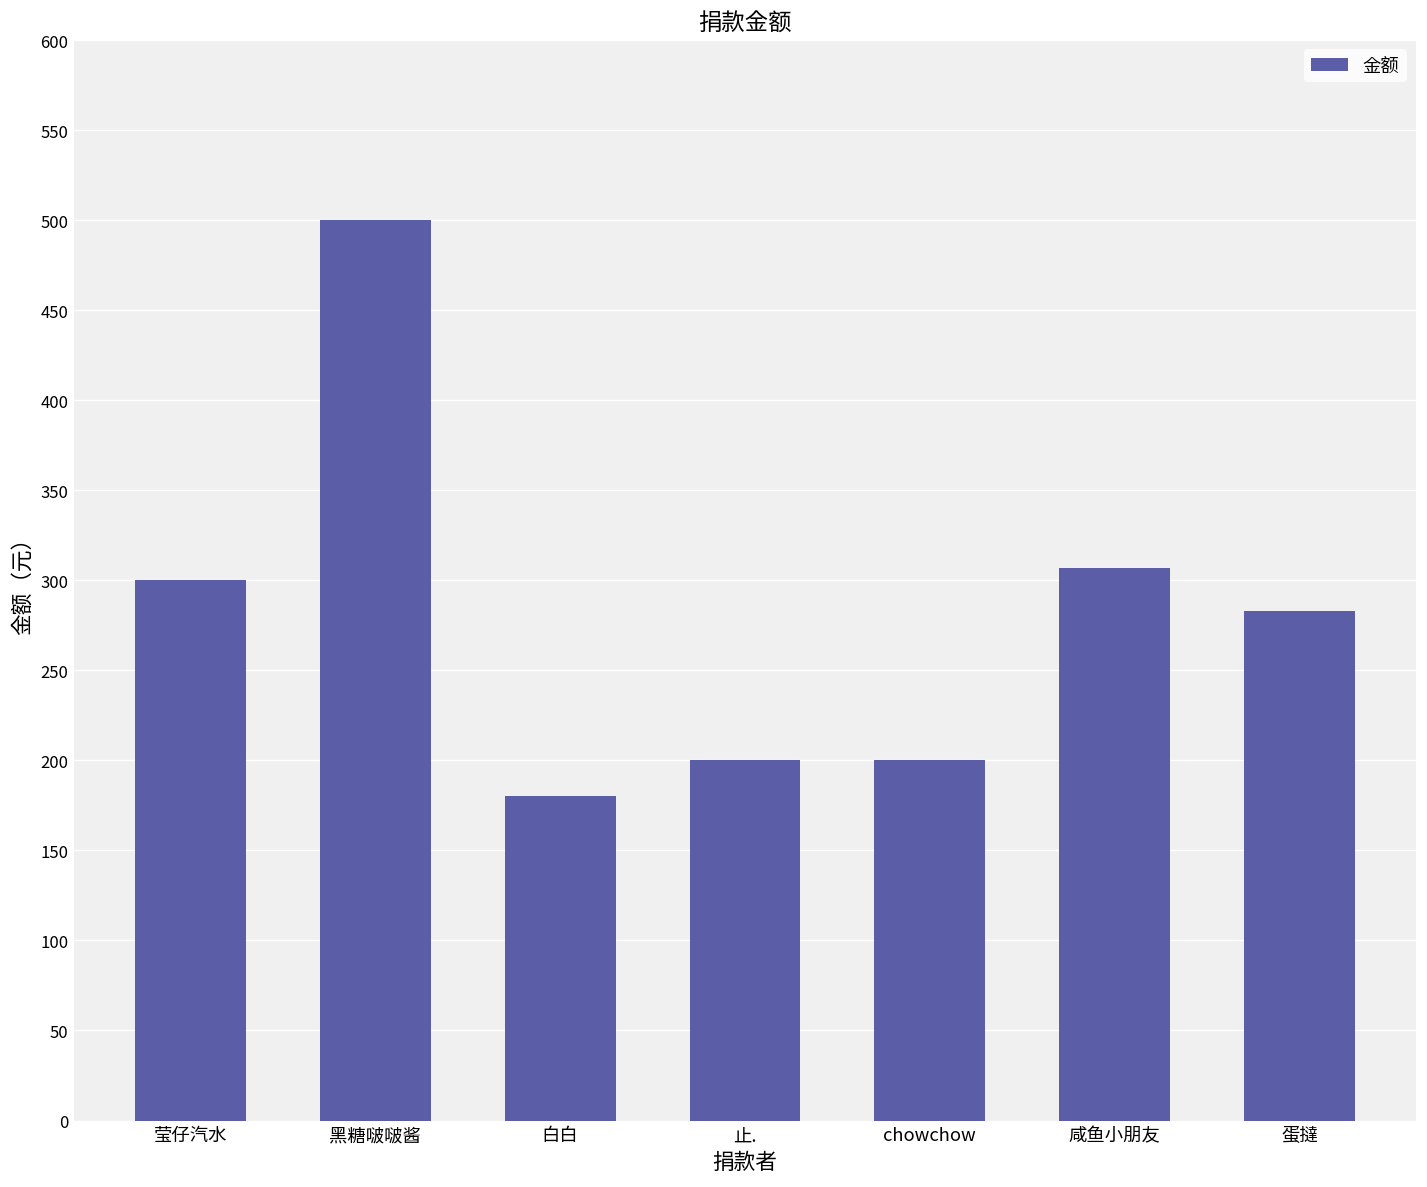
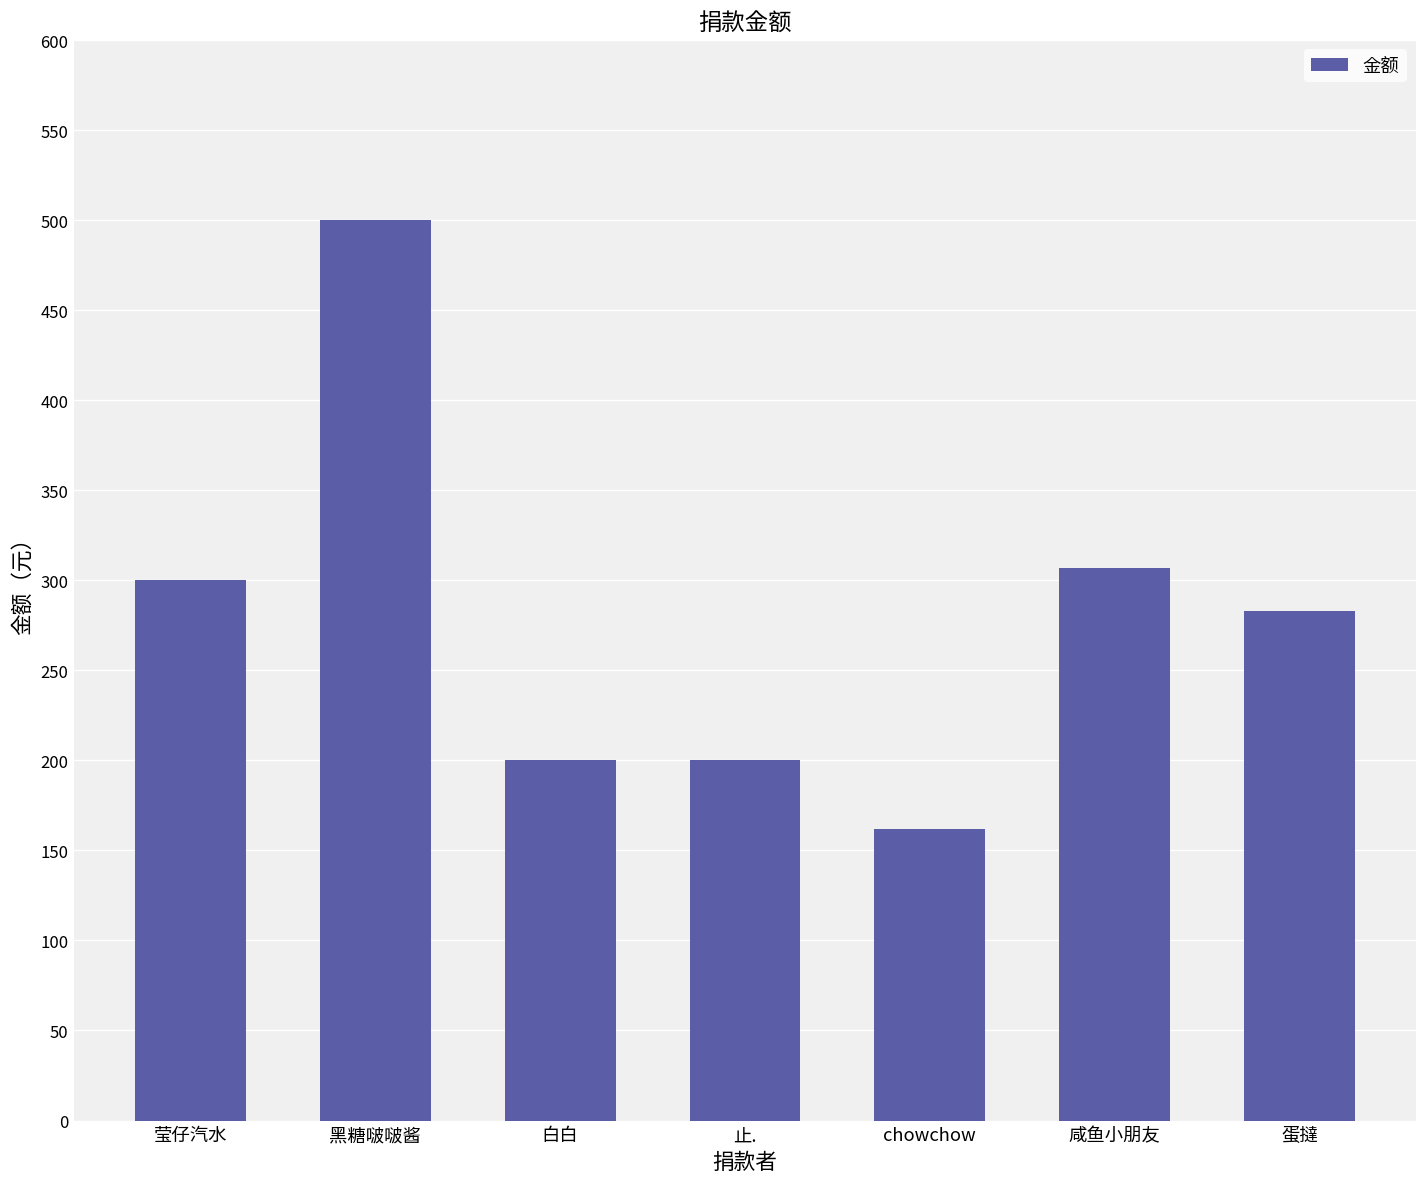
  {
    "莹仔汽水": 300,
    "黑糖啵啵酱": 500,
-   "白白": 180,
+   "白白": 200,
    "止.": 200,
-   "chowchow": 200,
+   "chowchow": 162,
    "咸鱼小朋友": 307,
    "蛋撻": 283
  }
